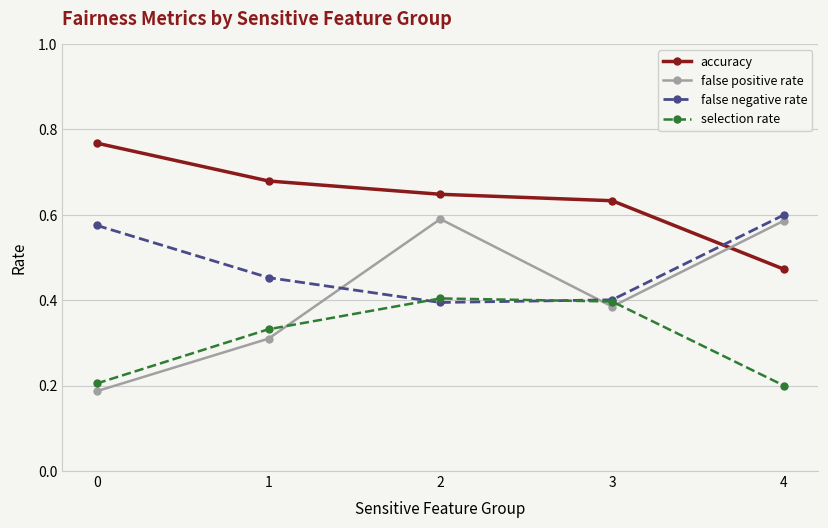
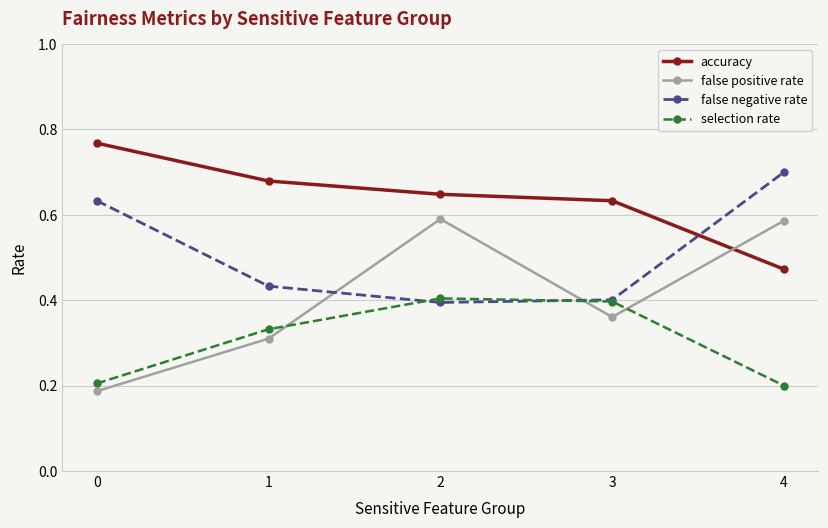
  {
    "accuracy": {
      "0": 0.77,
      "1": 0.68,
      "2": 0.65,
      "3": 0.63,
      "4": 0.47
    },
    "false positive rate": {
      "0": 0.19,
      "1": 0.31,
      "2": 0.59,
-     "3": 0.39,
+     "3": 0.36,
      "4": 0.59
    },
    "false negative rate": {
-     "0": 0.58,
-     "1": 0.45,
+     "0": 0.63,
+     "1": 0.43,
      "2": 0.39,
-     "4": 0.6
+     "4": 0.7
    },
    "selection rate": {
      "0": 0.21,
      "1": 0.33,
      "2": 0.40,
      "4": 0.20
    }
  }
